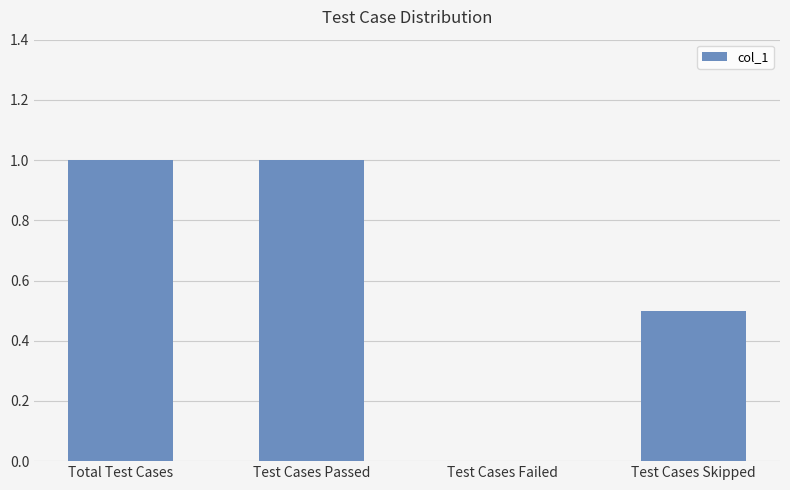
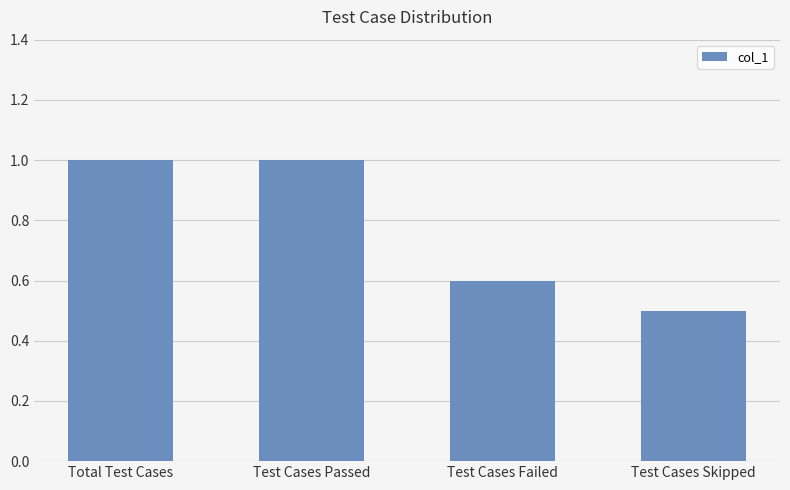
  {
    "Total Test Cases": 1.0,
    "Test Cases Passed": 1.0,
-   "Test Cases Failed": 0.0,
+   "Test Cases Failed": 0.6,
    "Test Cases Skipped": 0.5
  }
